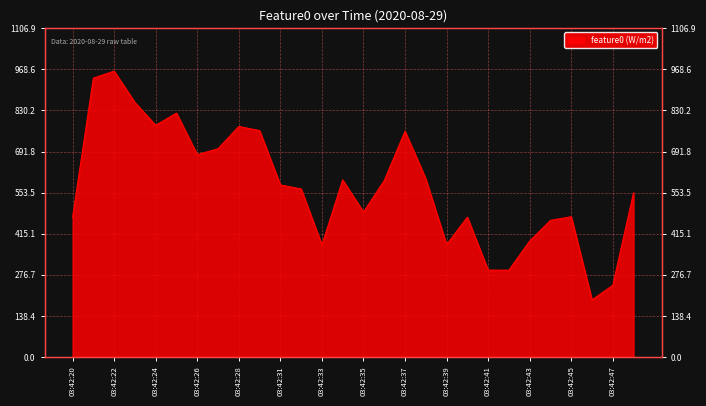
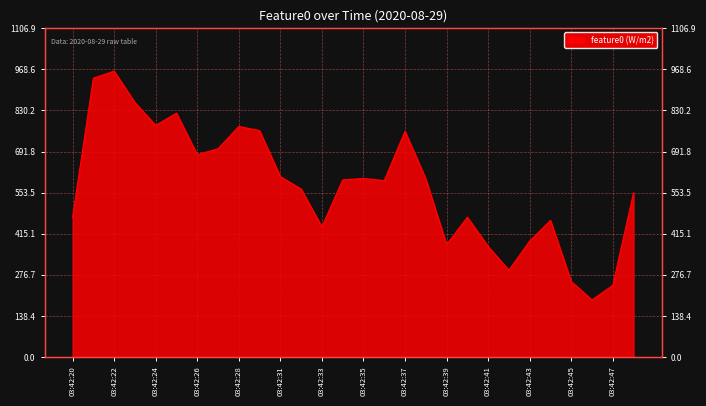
  {
    "03:42:20": 470,
    "03:42:24": 780,
    "03:42:26": 680,
    "03:42:28": 780,
-   "03:42:31": 580,
-   "03:42:33": 380,
-   "03:42:35": 490,
+   "03:42:31": 610,
+   "03:42:33": 440,
+   "03:42:35": 600,
    "03:42:37": 760,
    "03:42:39": 380,
-   "03:42:41": 290,
+   "03:42:41": 370,
    "03:42:43": 390,
-   "03:42:45": 470,
+   "03:42:45": 250,
    "03:42:47": 240
  }
